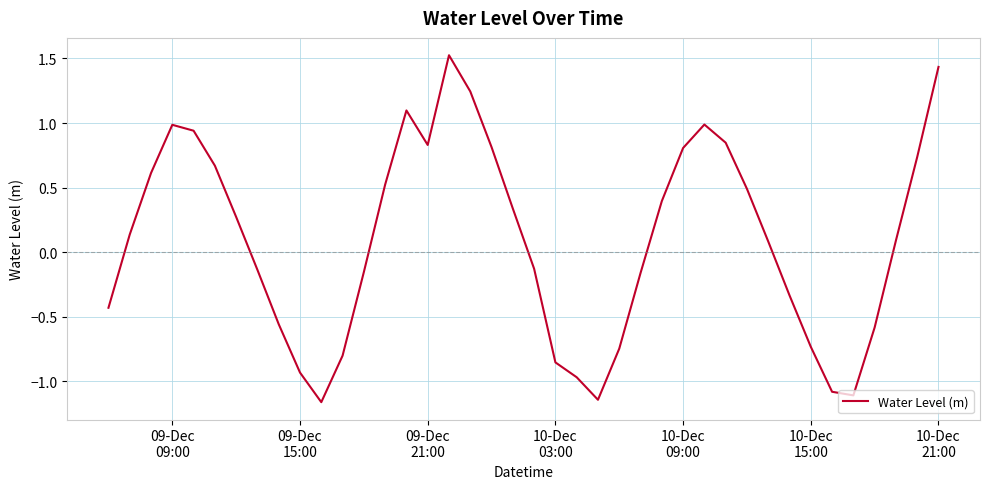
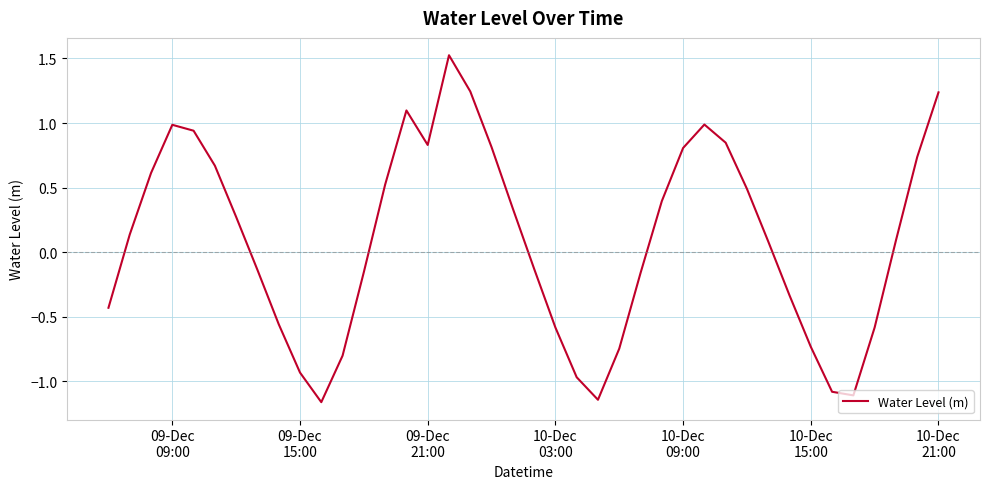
  {
    "09-Dec 09:00": 0.99,
    "09-Dec 15:00": -0.93,
    "09-Dec 21:00": 0.83,
-   "10-Dec 03:00": -0.85,
+   "10-Dec 03:00": -0.58,
    "10-Dec 09:00": 0.81,
    "10-Dec 15:00": -0.73,
-   "10-Dec 21:00": 1.43
+   "10-Dec 21:00": 1.24
  }
